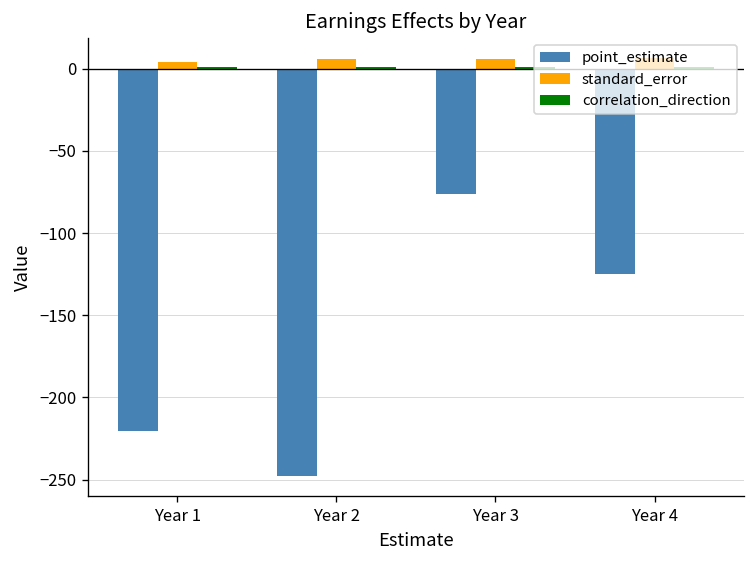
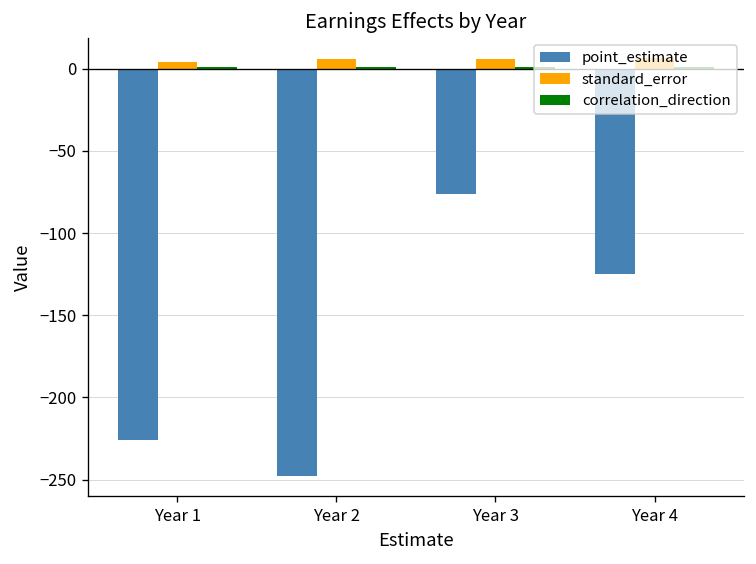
  {
    "point_estimate": {
-     "Year 1": -220,
+     "Year 1": -226,
      "Year 2": -248,
      "Year 3": -76,
      "Year 4": -125
    },
    "standard_error": {
      "Year 1": 4,
      "Year 2": 6,
      "Year 3": 6
    }
  }
